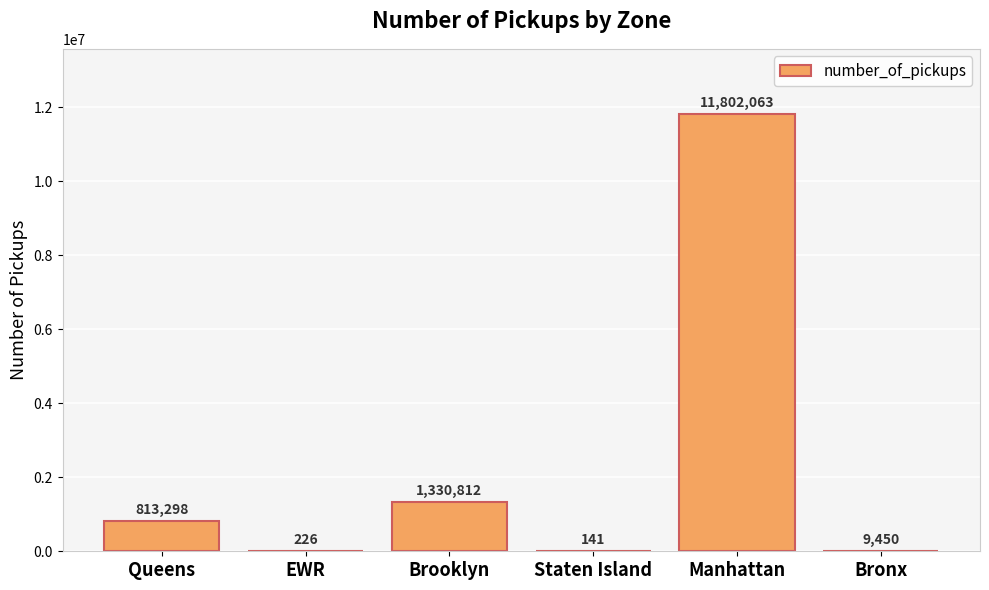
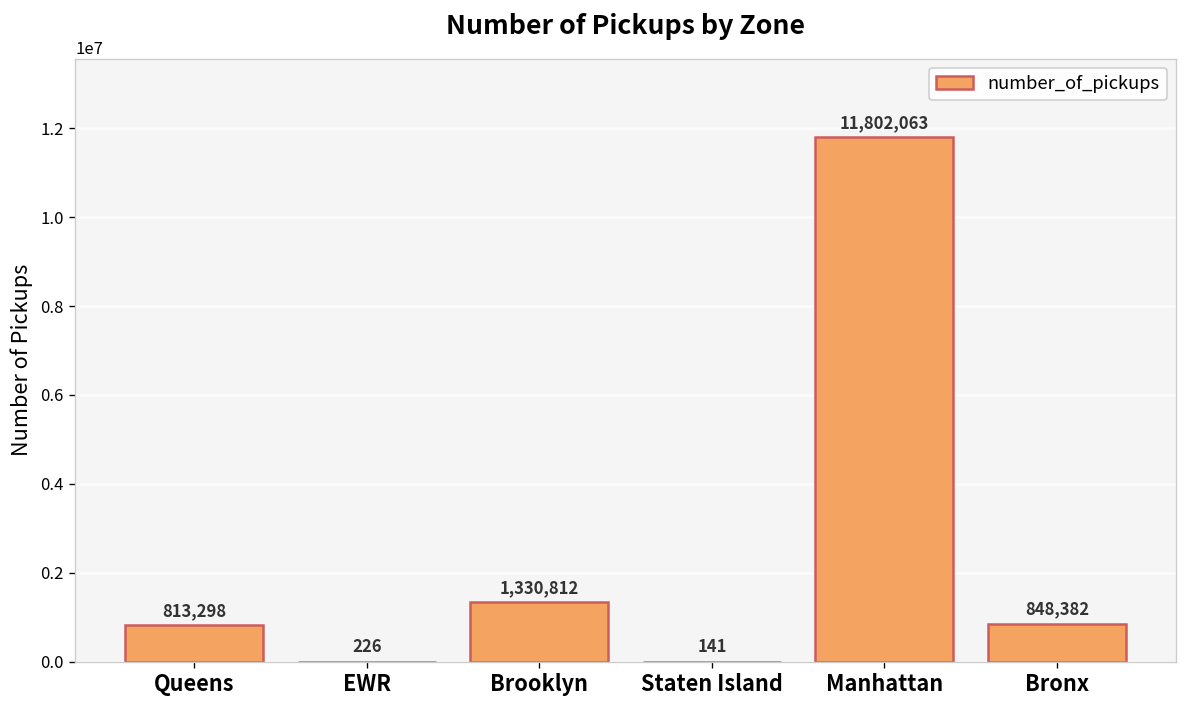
  {
    "Queens": "813,298",
    "EWR": "226",
    "Brooklyn": "1,330,812",
    "Staten Island": "141",
    "Manhattan": "11,802,063",
-   "Bronx": "9,450"
+   "Bronx": "848,382"
  }
